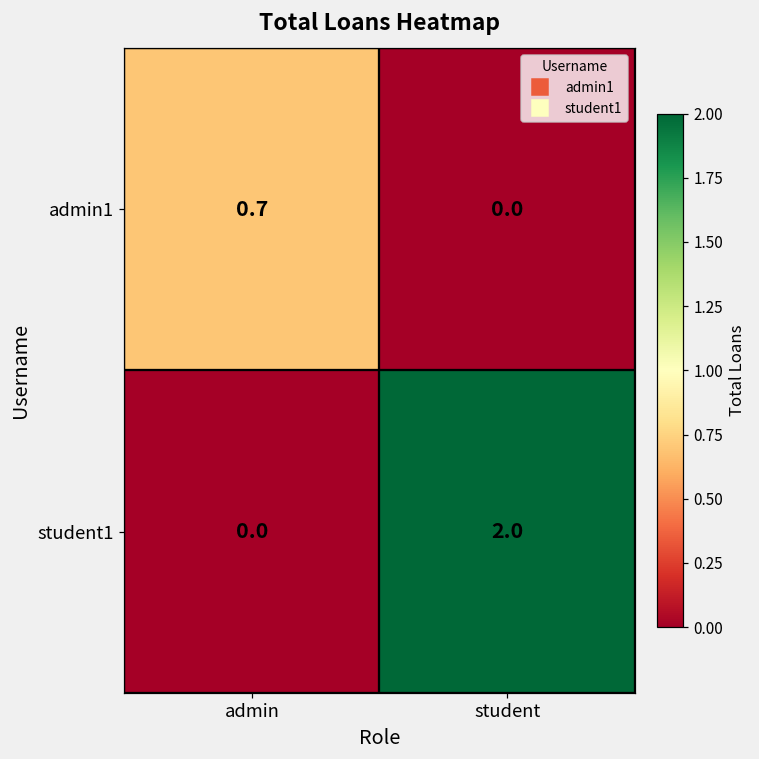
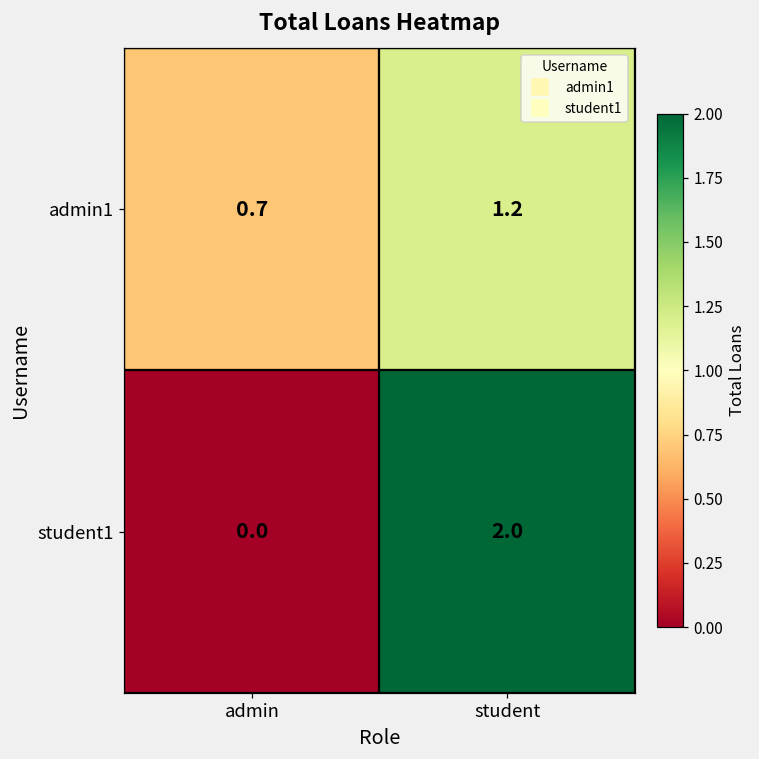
  {
    "admin1": {
      "admin": 0.7,
-     "student": 0.0
+     "student": 1.2
    },
    "student1": {
      "admin": 0.0,
      "student": 2.0
    }
  }
